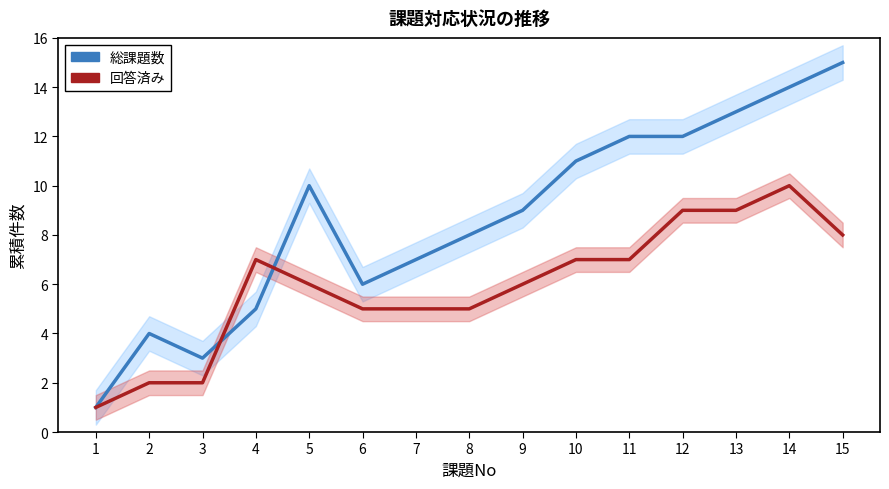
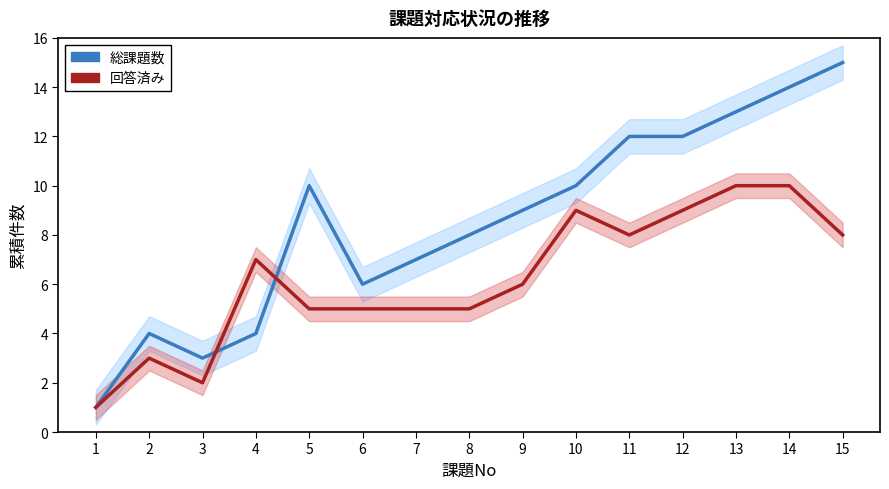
  {
    "総課題数": {
      "2": 4,
      "3": 3,
-     "4": 5,
+     "4": 4,
      "5": 10,
      "6": 6,
      "7": 7,
      "8": 8,
      "9": 9,
-     "10": 11,
+     "10": 10,
      "11": 12,
      "12": 12,
      "13": 13,
      "14": 14,
      "15": 15
    },
    "回答済み": {
-     "2": 2,
+     "2": 3,
      "3": 2,
      "4": 7,
-     "5": 6,
+     "5": 5,
      "6": 5,
      "7": 5,
      "8": 5,
      "9": 6,
-     "10": 7,
-     "11": 7,
+     "10": 9,
+     "11": 8,
      "12": 9,
-     "13": 9,
+     "13": 10,
      "14": 10,
      "15": 8
    }
  }
